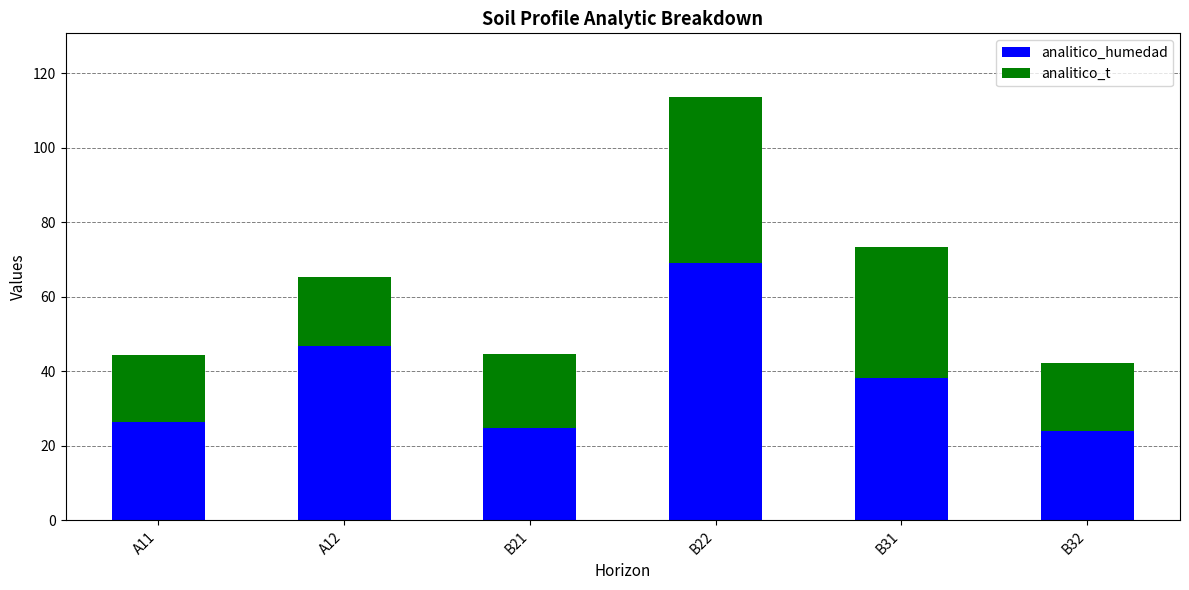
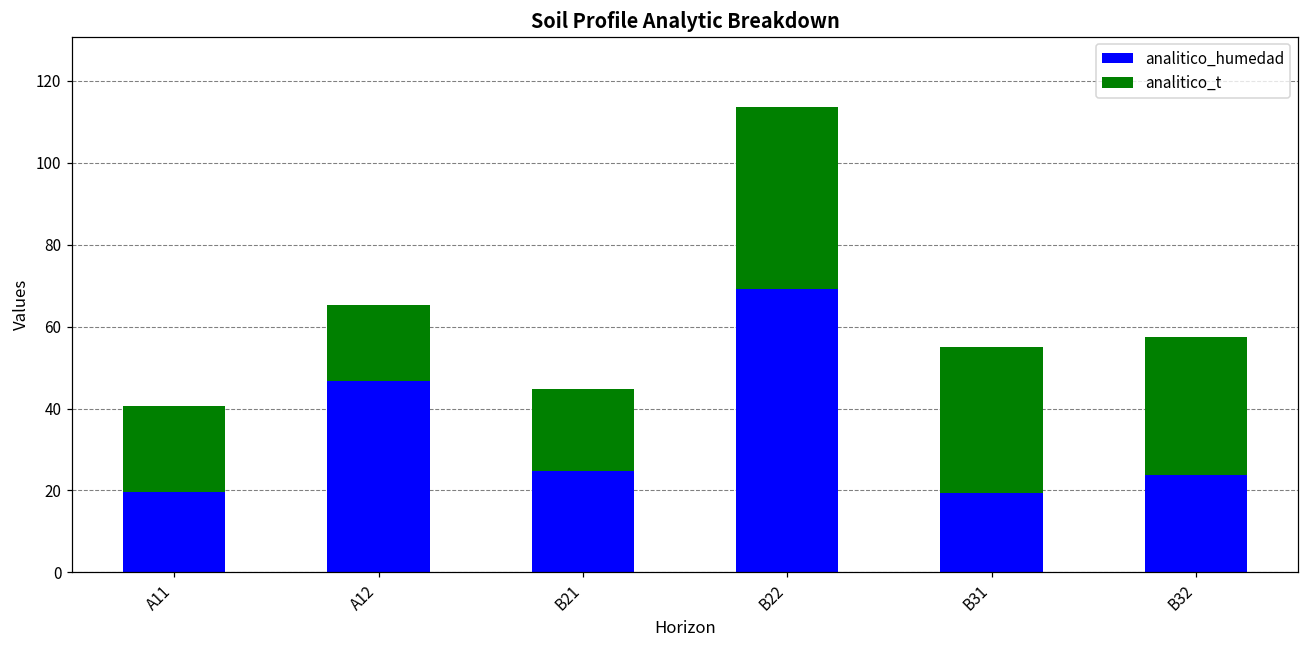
  {
    "analitico_humedad": {
-     "A11": 26,
+     "A11": 20,
      "A12": 47,
      "B21": 25,
      "B22": 69,
-     "B31": 38,
+     "B31": 20,
      "B32": 24
    },
    "analitico_t": {
-     "A11": 18,
+     "A11": 21,
      "A12": 19,
      "B21": 20,
      "B22": 44,
      "B31": 35,
-     "B32": 18
+     "B32": 34
    }
  }
